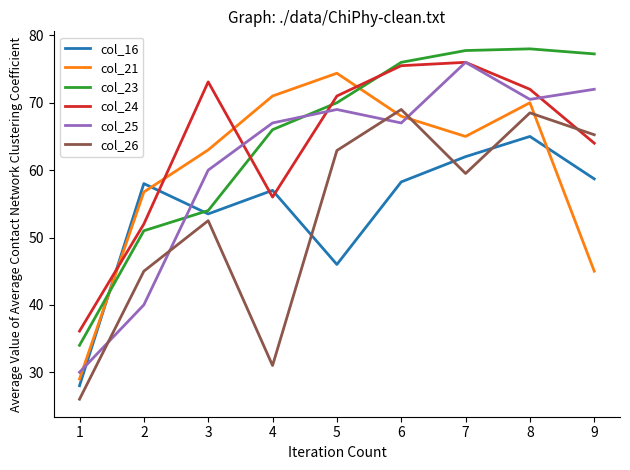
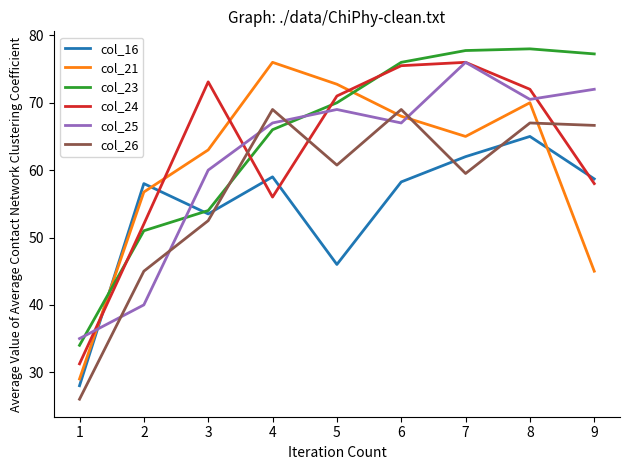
  {
    "col_16": {
      "1": 28,
      "2": 58,
      "3": 54,
-     "4": 57,
+     "4": 59,
      "5": 46,
      "6": 58,
      "7": 62,
      "8": 65,
      "9": 59
    },
    "col_21": {
      "1": 29,
      "2": 57,
      "3": 63,
-     "4": 71,
-     "5": 74,
+     "4": 76,
+     "5": 73,
      "6": 68,
      "7": 65,
      "8": 70,
      "9": 45
    },
    "col_23": {
      "1": 34,
      "2": 51,
      "3": 54,
      "4": 66,
      "5": 70,
      "6": 76,
      "7": 78,
      "8": 78,
      "9": 77
    },
    "col_24": {
-     "1": 36,
+     "1": 31,
      "2": 52,
      "3": 73,
      "4": 56,
      "5": 71,
      "6": 76,
      "8": 72,
-     "9": 64
+     "9": 58
    },
    "col_25": {
-     "1": 30,
+     "1": 35,
      "2": 40,
      "3": 60,
      "4": 67,
      "5": 69,
      "6": 67,
      "8": 71,
      "9": 72
    },
    "col_26": {
      "1": 26,
      "2": 45,
      "3": 53,
-     "4": 31,
-     "5": 63,
+     "4": 69,
+     "5": 61,
      "6": 69,
      "7": 60,
-     "8": 69,
-     "9": 65
+     "8": 67,
+     "9": 67
    }
  }
